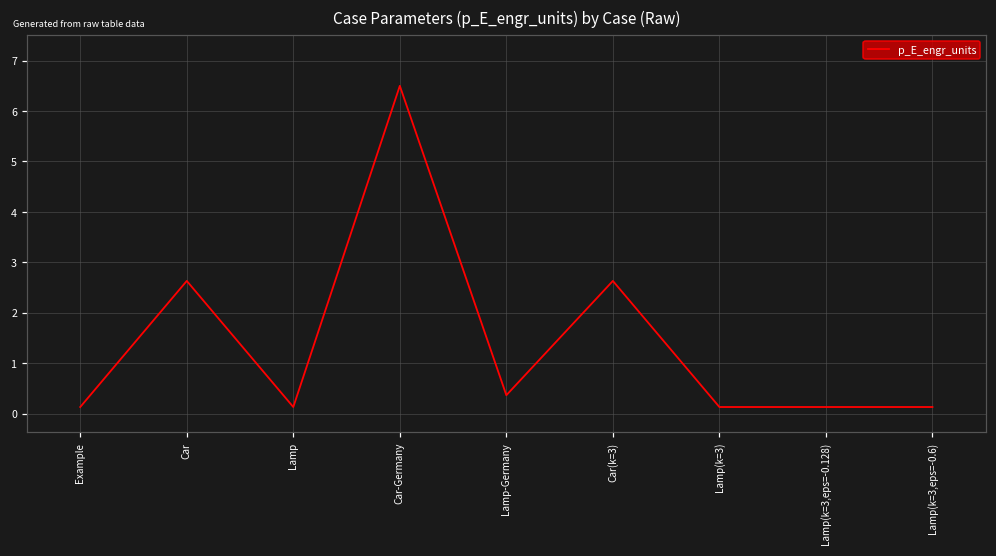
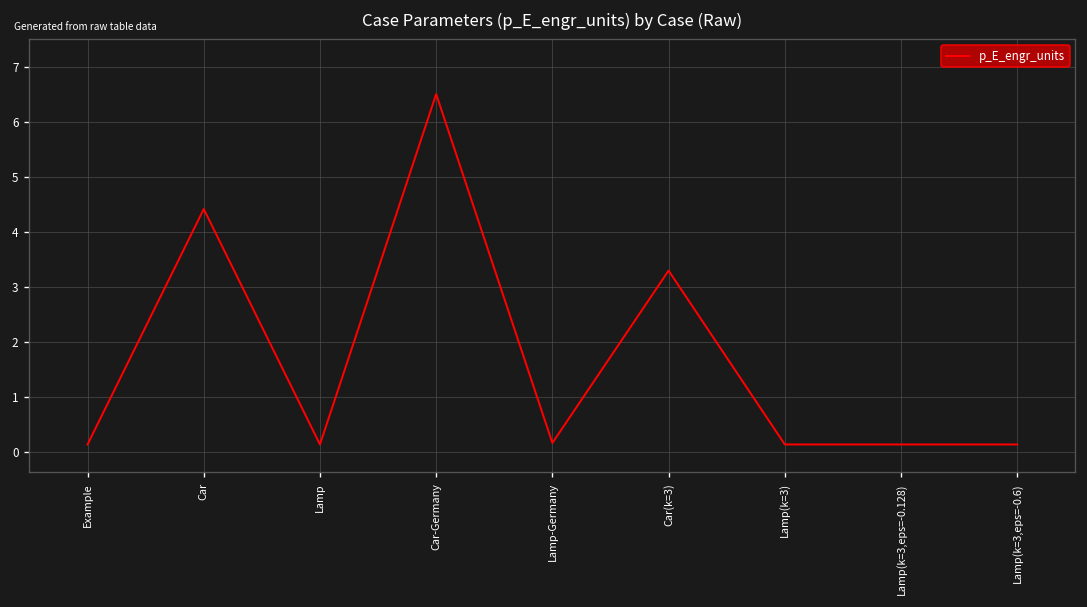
  {
    "Example": 0.1,
-   "Car": 2.6,
+   "Car": 4.4,
    "Lamp": 0.1,
    "Car-Germany": 6.5,
-   "Lamp-Germany": 0.4,
-   "Car(k=3)": 2.6,
+   "Lamp-Germany": 0.2,
+   "Car(k=3)": 3.3,
    "Lamp(k=3)": 0.1,
    "Lamp(k=3,eps=-0.128)": 0.1,
    "Lamp(k=3,eps=-0.6)": 0.1
  }
